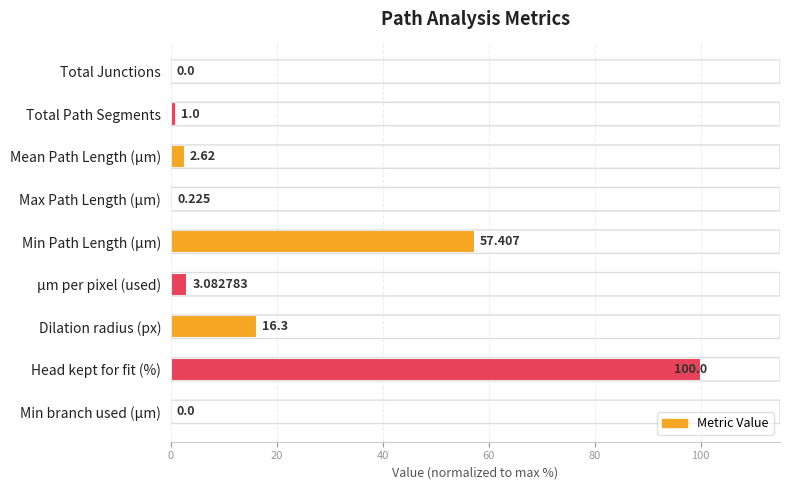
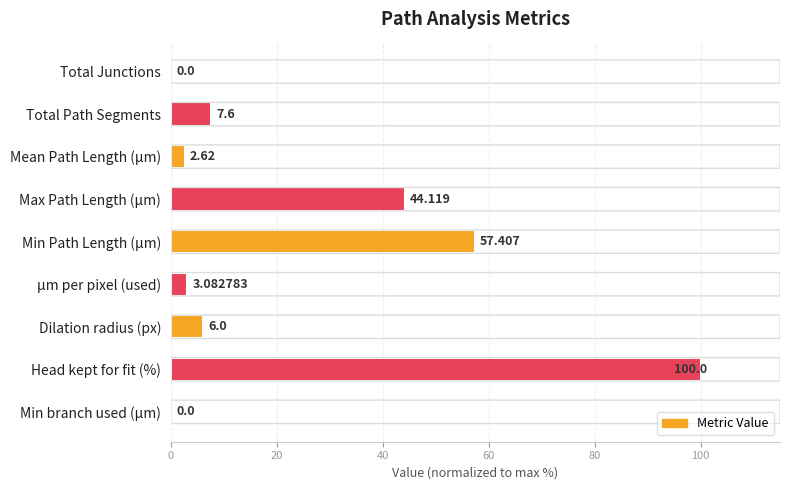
  {
    "Total Junctions": 0.0,
-   "Total Path Segments": 1.0,
+   "Total Path Segments": 7.6,
    "Mean Path Length (µm)": 2.62,
-   "Max Path Length (µm)": 0.225,
+   "Max Path Length (µm)": 44.119,
    "Min Path Length (µm)": 57.407,
    "µm per pixel (used)": 3.082783,
-   "Dilation radius (px)": 16.3,
+   "Dilation radius (px)": 6.0,
    "Head kept for fit (%)": 100.0,
    "Min branch used (µm)": 0.0
  }
